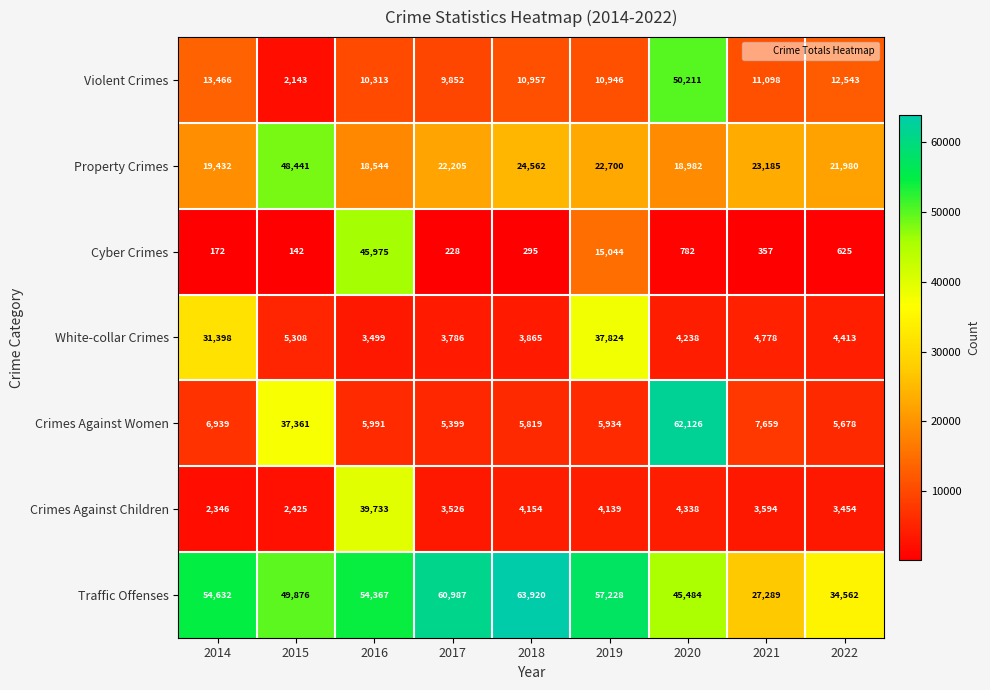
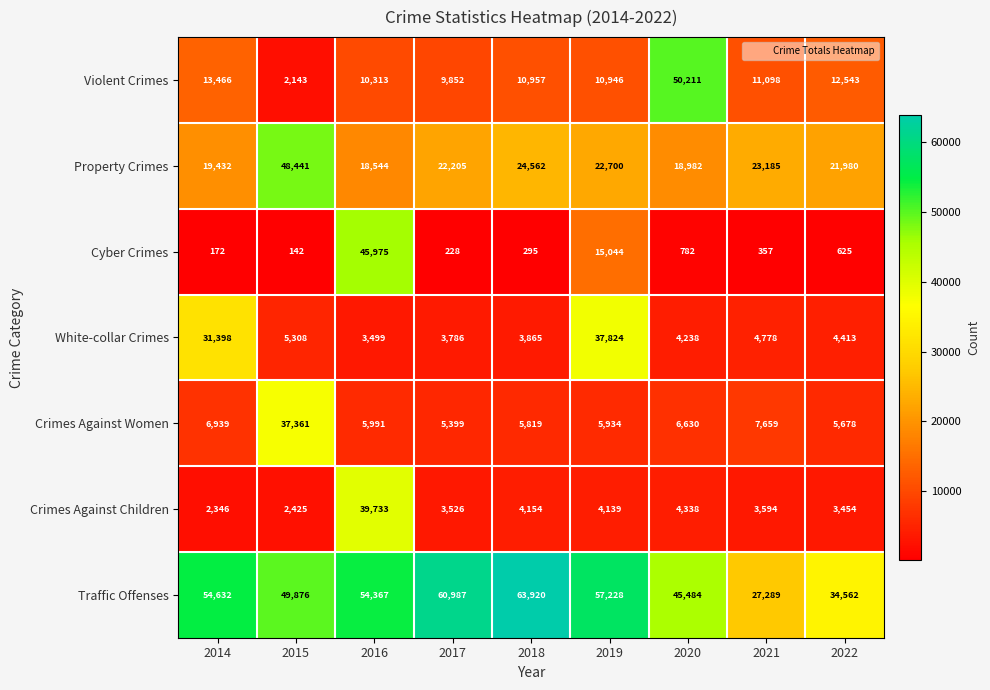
  {
    "Violent Crimes": {
      "2014": "13,466",
      "2015": "2,143",
      "2016": "10,313",
      "2017": "9,852",
      "2018": "10,957",
      "2019": "10,946",
      "2020": "50,211",
      "2021": "11,098",
      "2022": "12,543"
    },
    "Property Crimes": {
      "2014": "19,432",
      "2015": "48,441",
      "2016": "18,544",
      "2017": "22,205",
      "2018": "24,562",
      "2019": "22,700",
      "2020": "18,982",
      "2021": "23,185",
      "2022": "21,980"
    },
    "Cyber Crimes": {
      "2014": "172",
      "2015": "142",
      "2016": "45,975",
      "2017": "228",
      "2018": "295",
      "2019": "15,044",
      "2020": "782",
      "2021": "357",
      "2022": "625"
    },
    "White-collar Crimes": {
      "2014": "31,398",
      "2015": "5,308",
      "2016": "3,499",
      "2017": "3,786",
      "2018": "3,865",
      "2019": "37,824",
      "2020": "4,238",
      "2021": "4,778",
      "2022": "4,413"
    },
    "Crimes Against Women": {
      "2014": "6,939",
      "2015": "37,361",
      "2016": "5,991",
      "2017": "5,399",
      "2018": "5,819",
      "2019": "5,934",
-     "2020": "62,126",
+     "2020": "6,630",
      "2021": "7,659",
      "2022": "5,678"
    },
    "Crimes Against Children": {
      "2014": "2,346",
      "2015": "2,425",
      "2016": "39,733",
      "2017": "3,526",
      "2018": "4,154",
      "2019": "4,139",
      "2020": "4,338",
      "2021": "3,594",
      "2022": "3,454"
    },
    "Traffic Offenses": {
      "2014": "54,632",
      "2015": "49,876",
      "2016": "54,367",
      "2017": "60,987",
      "2018": "63,920",
      "2019": "57,228",
      "2020": "45,484",
      "2021": "27,289",
      "2022": "34,562"
    }
  }
